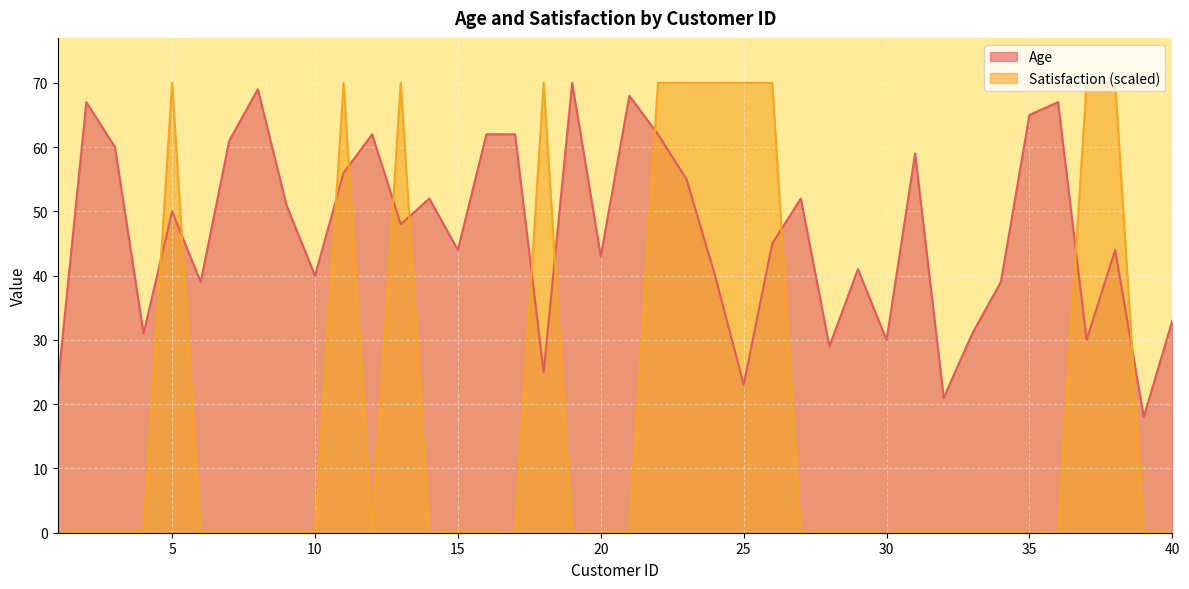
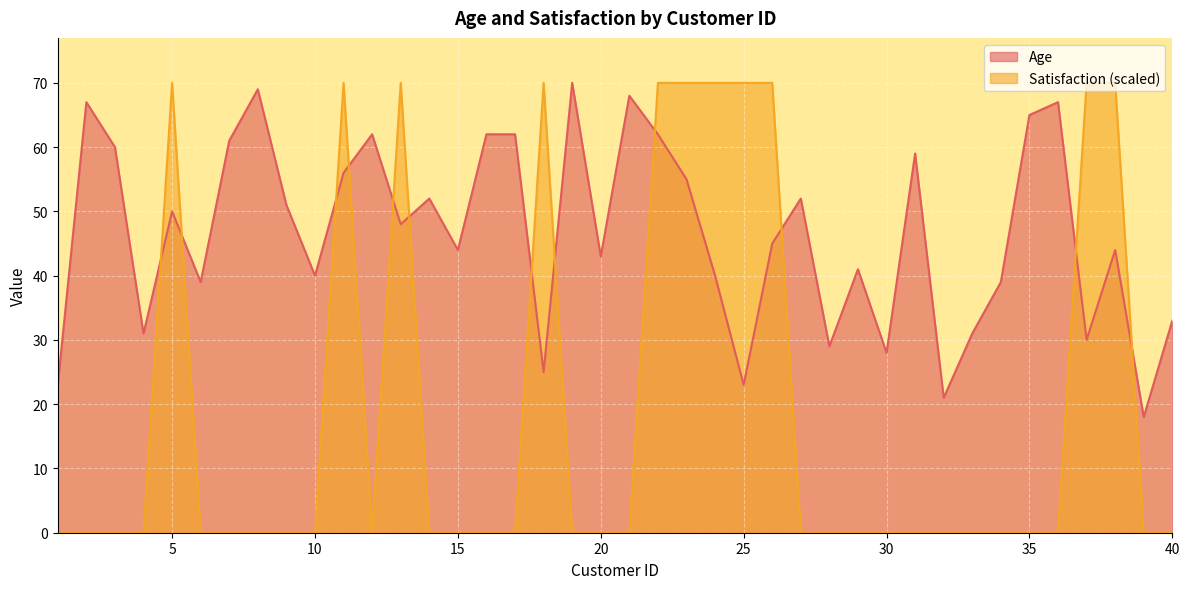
  {
    "Age": {
      "5": 50,
      "10": 40,
      "15": 44,
      "20": 43,
      "25": 23,
-     "30": 30,
+     "30": 28,
      "35": 65,
      "40": 33
    },
    "Satisfaction (scaled)": {
      "5": 70,
      "10": 0,
      "15": 0,
      "20": 0,
      "25": 70,
      "30": 0,
      "35": 0,
      "40": 0
    }
  }
